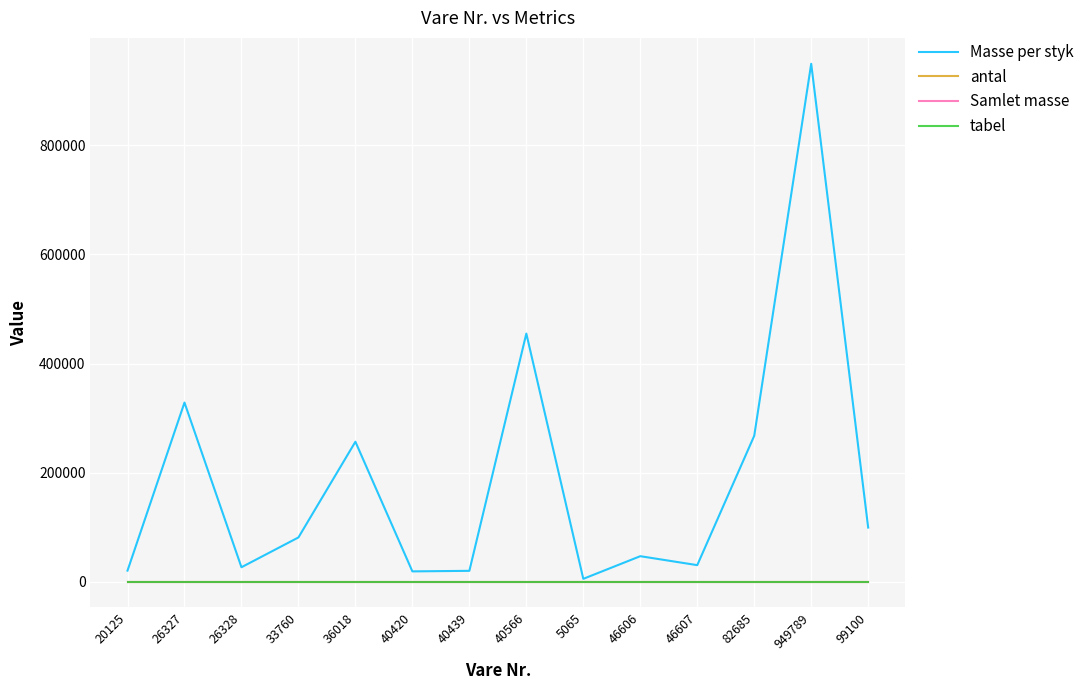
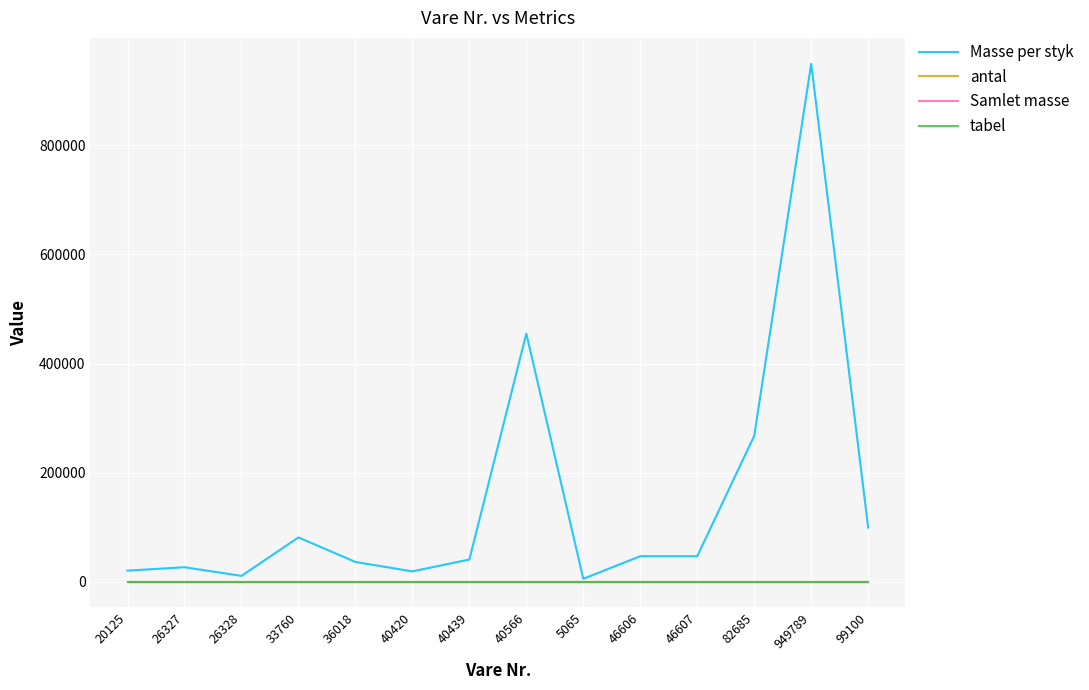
  {
    "Masse per styk": {
      "20125": 20000,
-     "26327": 330000,
-     "26328": 30000,
+     "26327": 30000,
+     "26328": 10000,
      "33760": 80000,
-     "36018": 260000,
+     "36018": 40000,
      "40420": 20000,
-     "40439": 20000,
+     "40439": 40000,
      "40566": 450000,
      "5065": 10000,
      "46606": 50000,
-     "46607": 30000,
+     "46607": 50000,
      "82685": 270000,
      "949789": 950000,
      "99100": 100000
    },
    "tabel": {
      "20125": 0,
      "26327": 0,
      "26328": 0,
      "33760": 0,
      "36018": 0,
      "40420": 0,
      "40439": 0,
      "40566": 0,
      "5065": 0,
      "46606": 0,
      "46607": 0,
      "82685": 0,
      "949789": 0,
      "99100": 0
    }
  }
